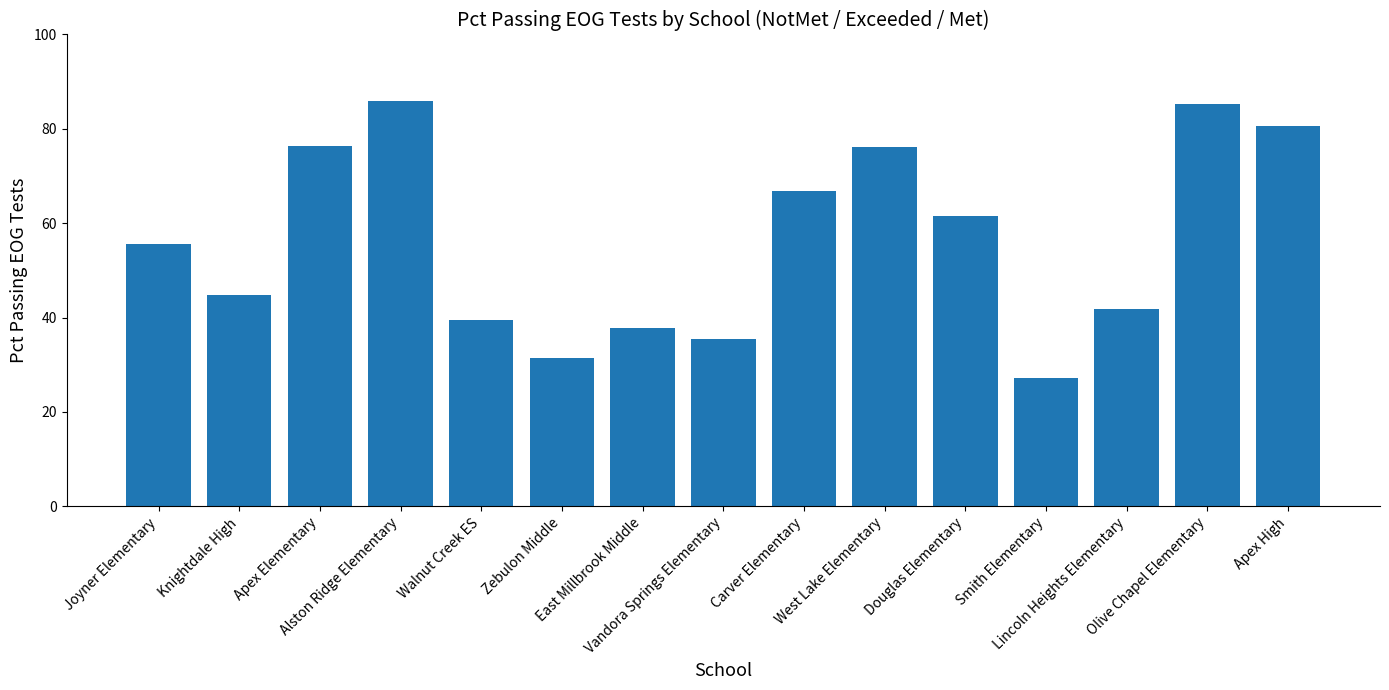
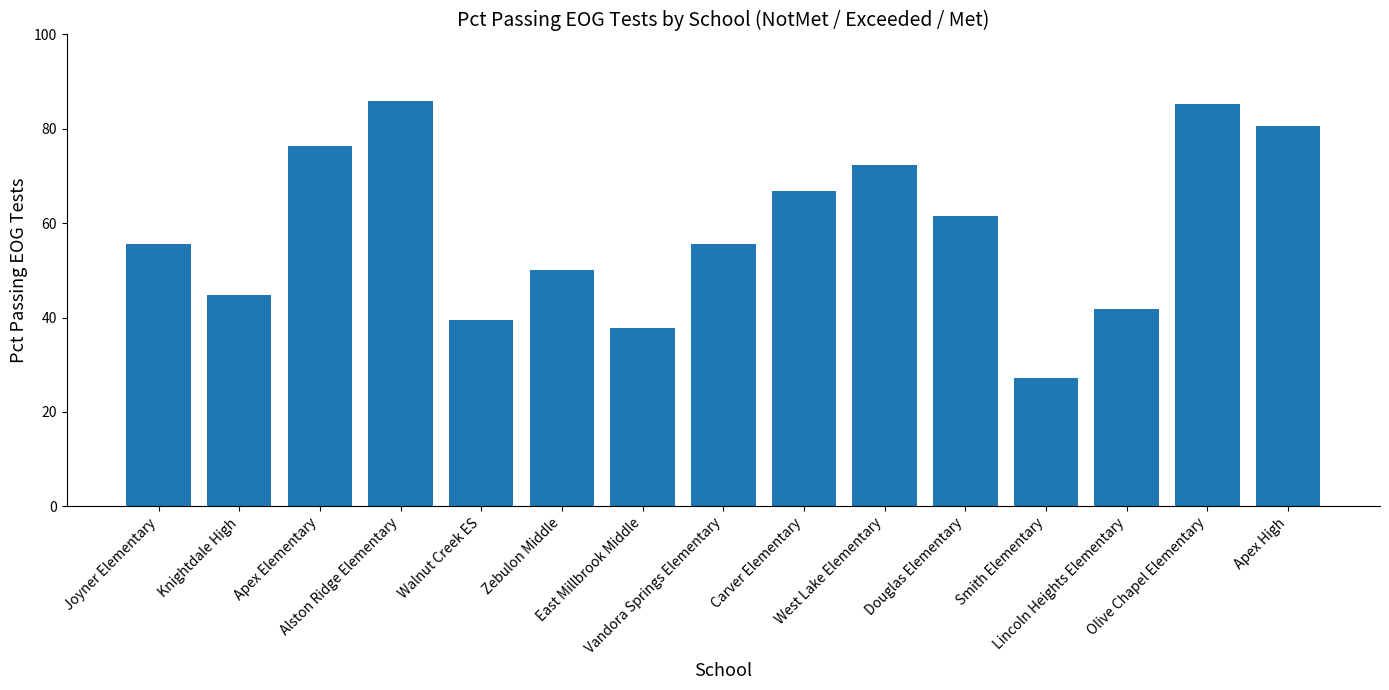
  {
    "Joyner Elementary": 56,
    "Knightdale High": 45,
    "Apex Elementary": 76,
    "Alston Ridge Elementary": 86,
    "Walnut Creek ES": 40,
-   "Zebulon Middle": 32,
+   "Zebulon Middle": 50,
    "East Millbrook Middle": 38,
-   "Vandora Springs Elementary": 36,
+   "Vandora Springs Elementary": 56,
    "Carver Elementary": 67,
-   "West Lake Elementary": 76,
+   "West Lake Elementary": 72,
    "Douglas Elementary": 62,
    "Smith Elementary": 27,
    "Lincoln Heights Elementary": 42,
    "Olive Chapel Elementary": 85,
    "Apex High": 81
  }
